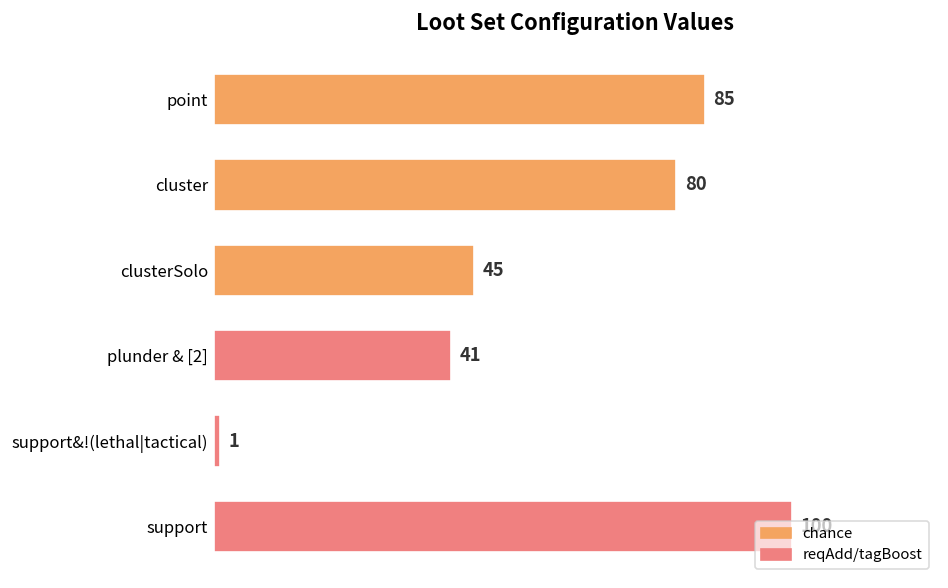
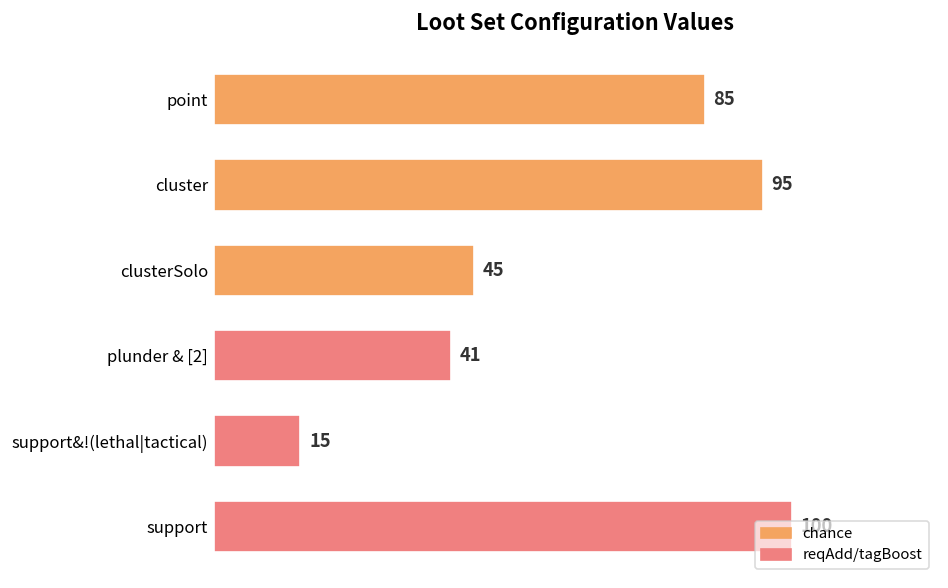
  {
    "point": 85,
-   "cluster": 80,
+   "cluster": 95,
    "clusterSolo": 45,
    "plunder & [2]": 41,
-   "support&!(lethal|tactical)": 1
+   "support&!(lethal|tactical)": 15
  }
